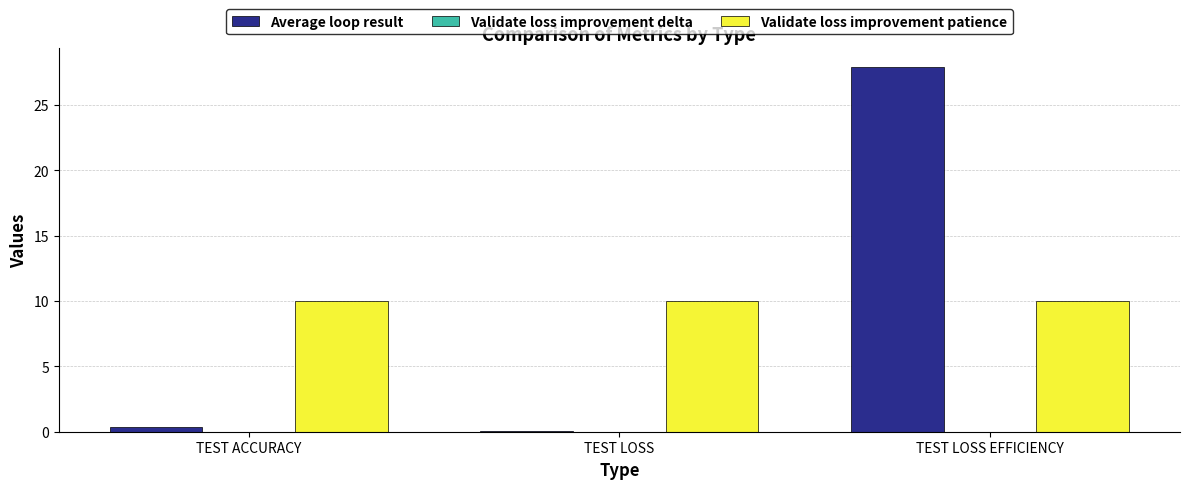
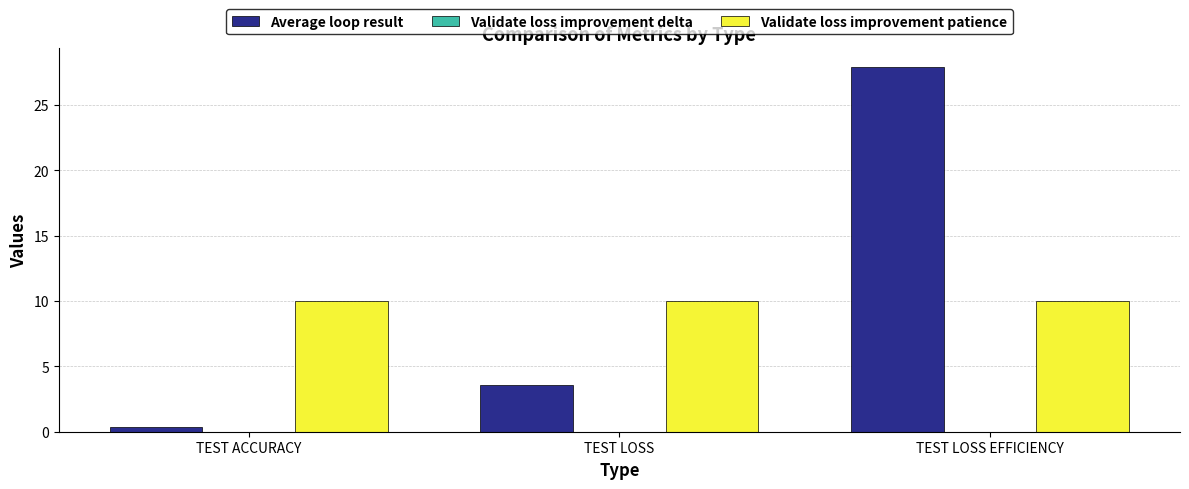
  {
    "Average loop result": {
      "TEST ACCURACY": 0.3,
-     "TEST LOSS": 0.1,
+     "TEST LOSS": 3.6,
      "TEST LOSS EFFICIENCY": 27.9
    },
    "Validate loss improvement patience": {
      "TEST ACCURACY": 10.0,
      "TEST LOSS": 10.0,
      "TEST LOSS EFFICIENCY": 10.0
    }
  }
